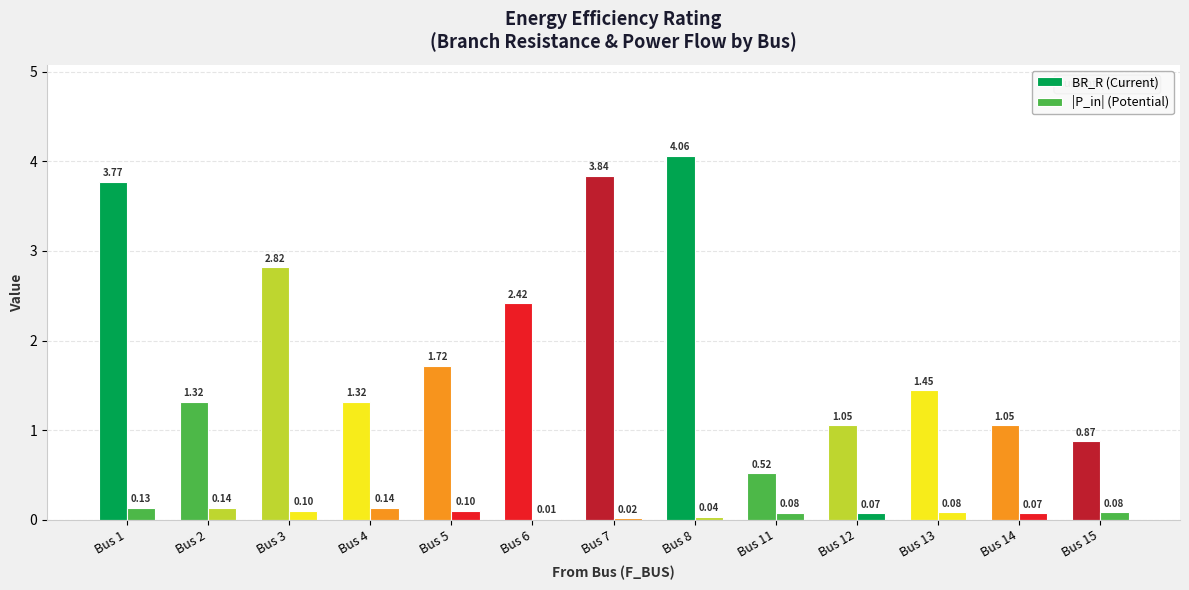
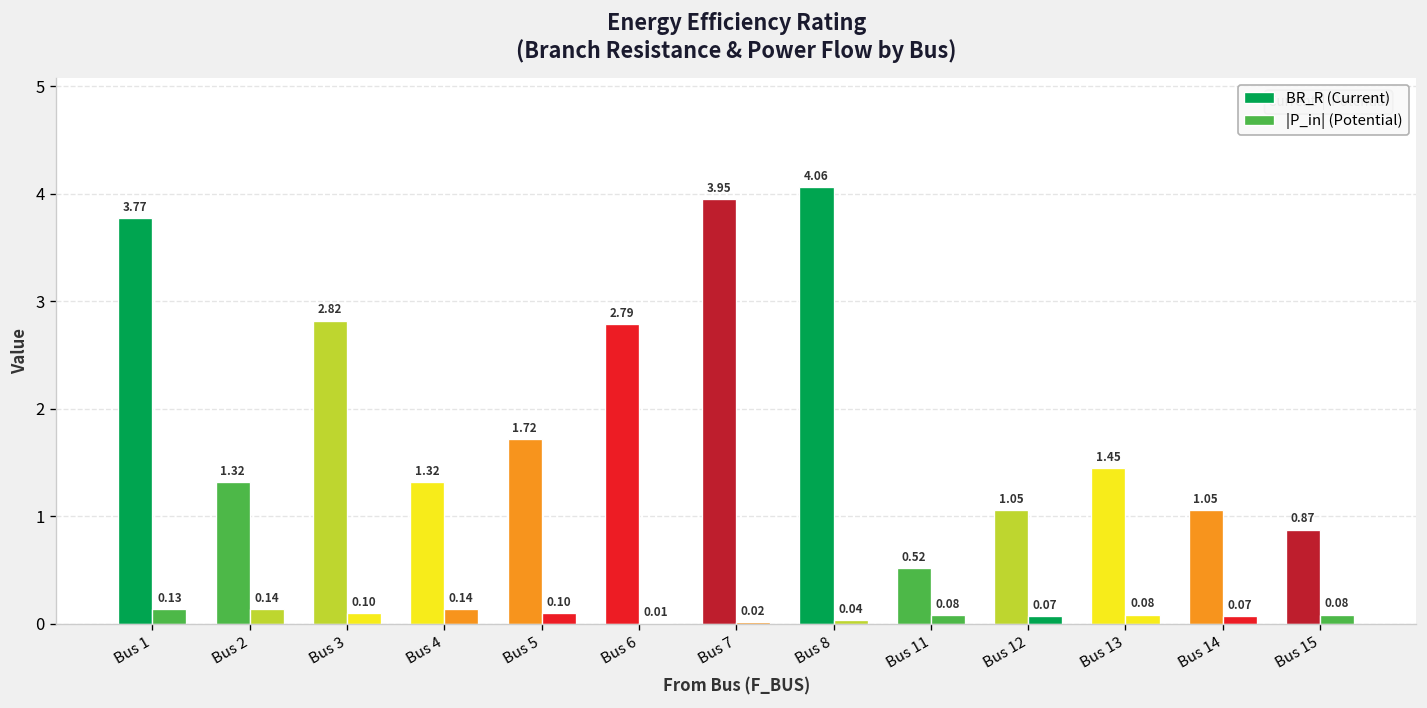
  {
    "BR_R (Current)": {
      "Bus 1": 3.77,
      "Bus 2": 1.32,
      "Bus 3": 2.82,
      "Bus 4": 1.32,
      "Bus 5": 1.72,
-     "Bus 6": 2.42,
-     "Bus 7": 3.84,
+     "Bus 6": 2.79,
+     "Bus 7": 3.95,
      "Bus 8": 4.06,
      "Bus 11": 0.52,
      "Bus 12": 1.05,
      "Bus 13": 1.45,
      "Bus 14": 1.05,
      "Bus 15": 0.87
    },
    "|P_in| (Potential)": {
      "Bus 1": 0.13,
      "Bus 2": 0.14,
      "Bus 3": 0.10,
      "Bus 4": 0.14,
      "Bus 5": 0.10,
      "Bus 6": 0.01,
      "Bus 7": 0.02,
      "Bus 8": 0.04,
      "Bus 11": 0.08,
      "Bus 12": 0.07,
      "Bus 13": 0.08,
      "Bus 14": 0.07,
      "Bus 15": 0.08
    }
  }
